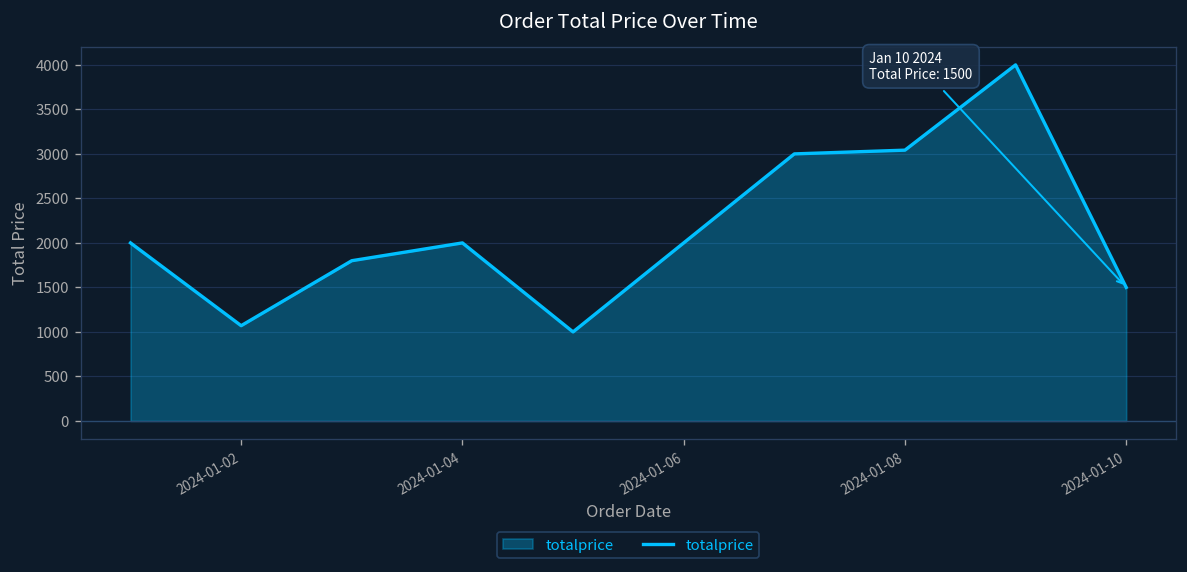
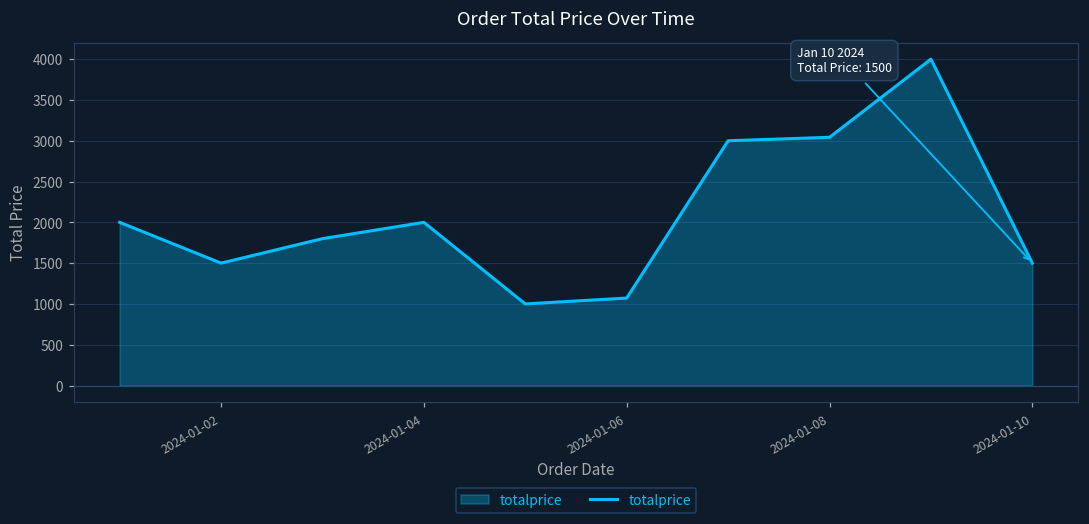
  {
-   "2024-01-02": 1100,
+   "2024-01-02": 1500,
    "2024-01-04": 2000,
-   "2024-01-06": 2000,
+   "2024-01-06": 1100,
    "2024-01-10": 1500
  }
